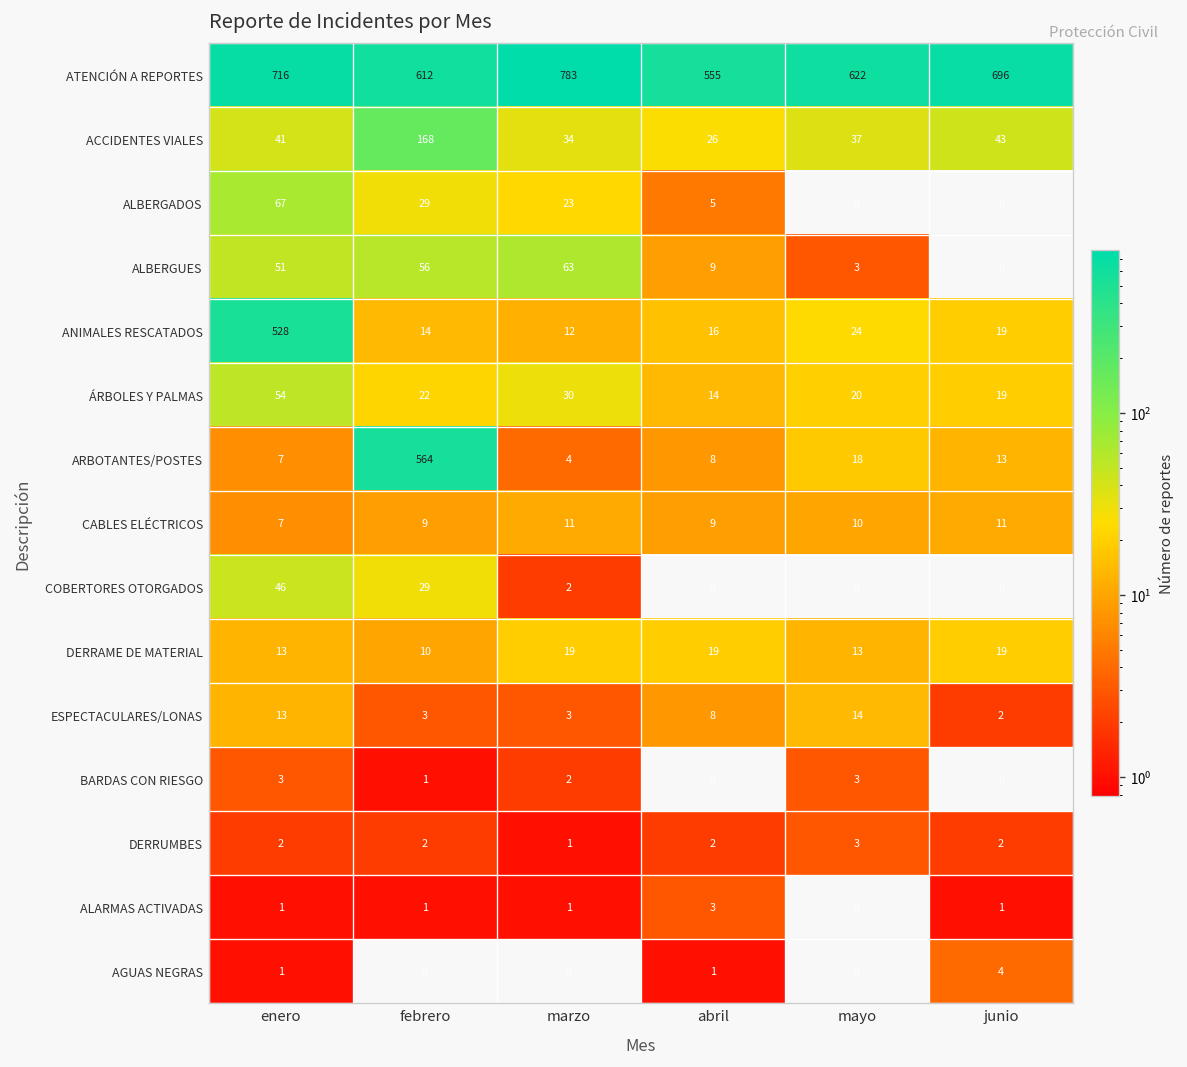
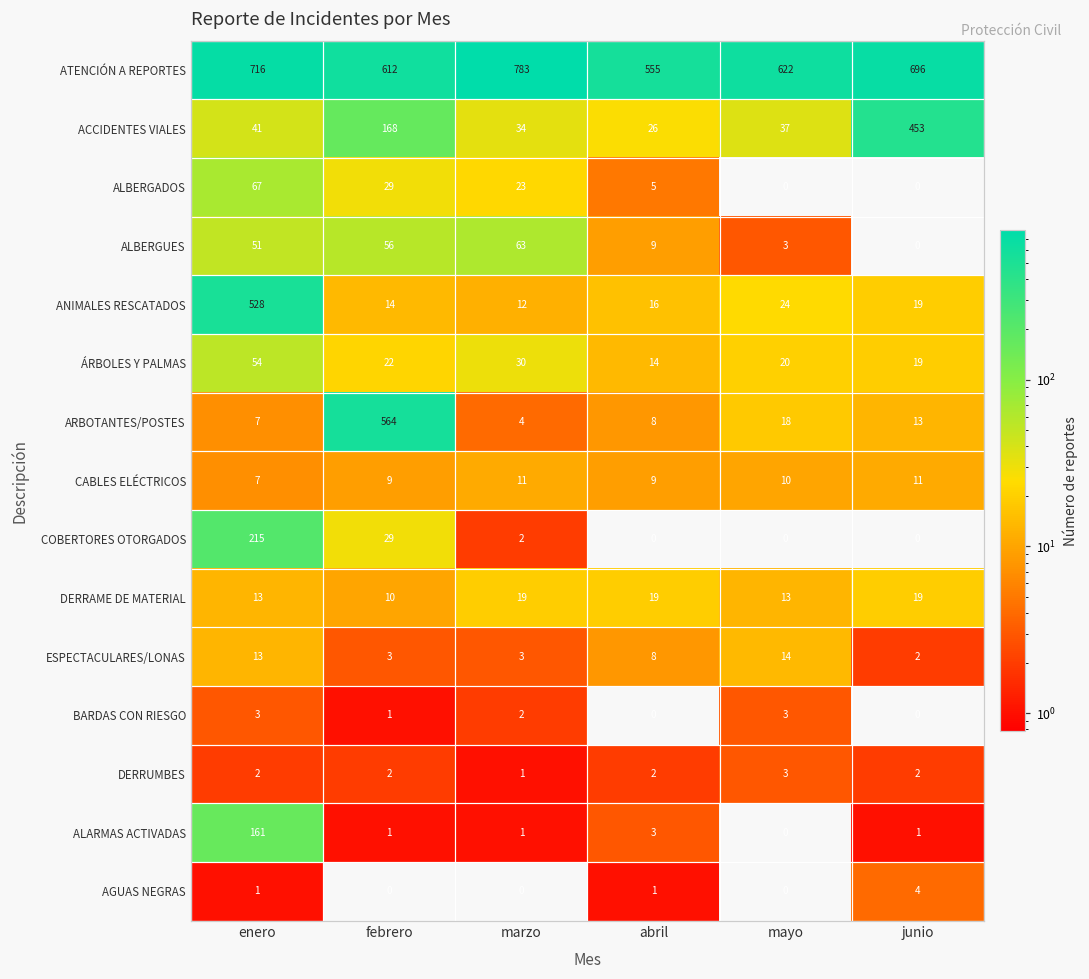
  {
    "ATENCIÓN A REPORTES": {
      "enero": 716,
      "febrero": 612,
      "marzo": 783,
      "abril": 555,
      "mayo": 622,
      "junio": 696
    },
    "ACCIDENTES VIALES": {
      "enero": 41,
      "febrero": 168,
      "marzo": 34,
      "abril": 26,
      "mayo": 37,
-     "junio": 43
+     "junio": 453
    },
    "ALBERGADOS": {
      "enero": 67,
      "febrero": 29,
      "marzo": 23,
      "abril": 5
    },
    "ALBERGUES": {
      "enero": 51,
      "febrero": 56,
      "marzo": 63,
      "abril": 9,
      "mayo": 3
    },
    "ANIMALES RESCATADOS": {
      "enero": 528,
      "febrero": 14,
      "marzo": 12,
      "abril": 16,
      "mayo": 24,
      "junio": 19
    },
    "ÁRBOLES Y PALMAS": {
      "enero": 54,
      "febrero": 22,
      "marzo": 30,
      "abril": 14,
      "mayo": 20,
      "junio": 19
    },
    "ARBOTANTES/POSTES": {
      "enero": 7,
      "febrero": 564,
      "marzo": 4,
      "abril": 8,
      "mayo": 18,
      "junio": 13
    },
    "CABLES ELÉCTRICOS": {
      "enero": 7,
      "febrero": 9,
      "marzo": 11,
      "abril": 9,
      "mayo": 10,
      "junio": 11
    },
    "COBERTORES OTORGADOS": {
-     "enero": 46,
+     "enero": 215,
      "febrero": 29,
      "marzo": 2
    },
    "DERRAME DE MATERIAL": {
      "enero": 13,
      "febrero": 10,
      "marzo": 19,
      "abril": 19,
      "mayo": 13,
      "junio": 19
    },
    "ESPECTACULARES/LONAS": {
      "enero": 13,
      "febrero": 3,
      "marzo": 3,
      "abril": 8,
      "mayo": 14,
      "junio": 2
    },
    "BARDAS CON RIESGO": {
      "enero": 3,
      "febrero": 1,
      "marzo": 2,
      "mayo": 3
    },
    "DERRUMBES": {
      "enero": 2,
      "febrero": 2,
      "marzo": 1,
      "abril": 2,
      "mayo": 3,
      "junio": 2
    },
    "ALARMAS ACTIVADAS": {
-     "enero": 1,
+     "enero": 161,
      "febrero": 1,
      "marzo": 1,
      "abril": 3,
      "junio": 1
    },
    "AGUAS NEGRAS": {
      "enero": 1,
      "abril": 1,
      "junio": 4
    }
  }
